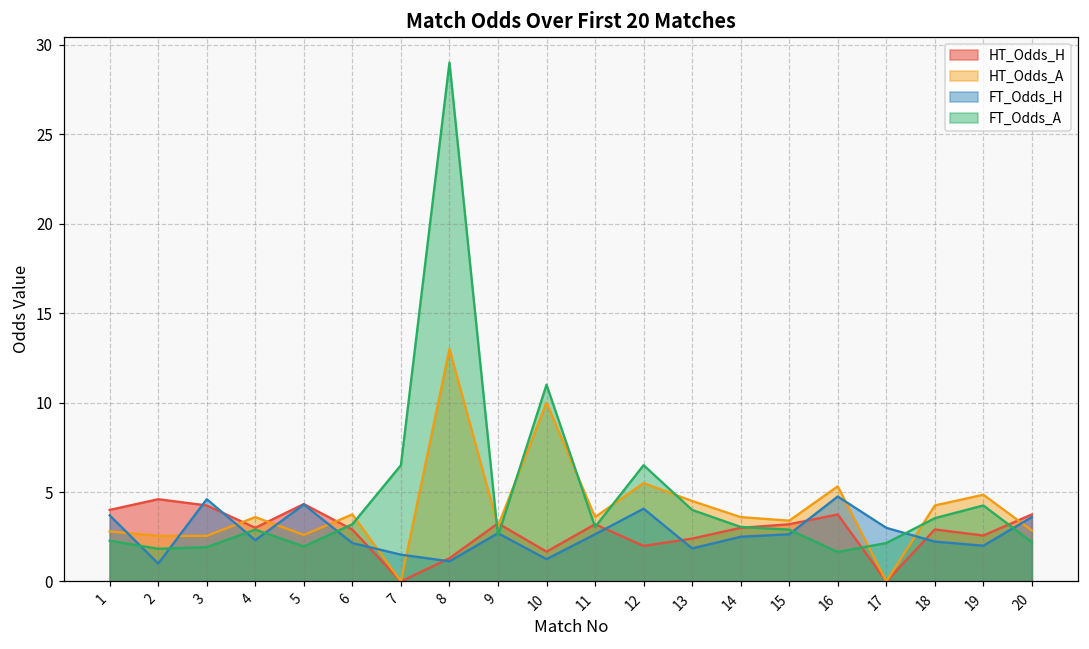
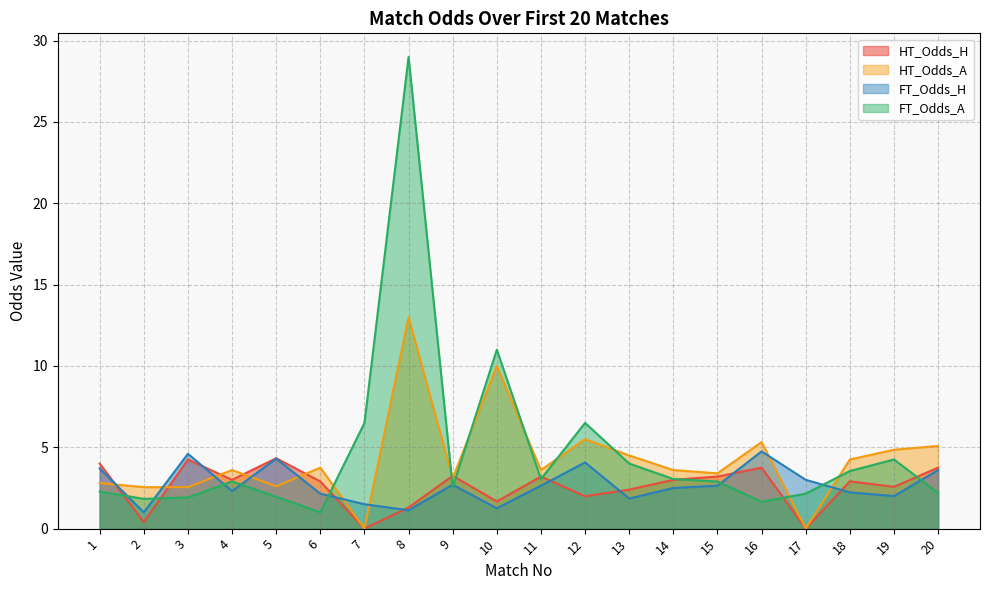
  {
    "HT_Odds_H": {
      "1": 4.0,
-     "2": 4.6,
+     "2": 0.4,
      "3": 4.3,
      "6": 2.9,
      "8": 1.3,
      "10": 1.7,
      "12": 2.0,
      "13": 2.4,
      "15": 3.2,
      "16": 3.8,
      "18": 2.9,
      "19": 2.6
    },
    "HT_Odds_A": {
      "1": 2.8,
      "2": 2.6,
      "3": 2.6,
      "4": 3.6,
      "5": 2.6,
      "6": 3.8,
      "8": 13.0,
      "10": 10.0,
      "11": 3.6,
      "12": 5.5,
      "13": 4.5,
      "14": 3.6,
      "15": 3.4,
      "16": 5.3,
      "18": 4.3,
      "19": 4.9,
-     "20": 2.9
+     "20": 5.1
    },
    "FT_Odds_H": {
      "1": 3.7,
      "2": 1.0,
      "3": 4.6,
      "4": 2.3,
      "6": 2.2,
      "7": 1.5,
      "8": 1.1,
      "10": 1.3,
      "11": 2.6,
      "12": 4.1,
      "13": 1.9,
      "14": 2.5,
      "15": 2.6,
      "16": 4.8,
      "17": 3.0,
      "18": 2.2,
      "19": 2.0
    },
    "FT_Odds_A": {
      "1": 2.3,
      "2": 1.8,
      "3": 1.9,
      "5": 2.0,
-     "6": 3.2,
+     "6": 1.0,
      "7": 6.5,
      "8": 29.0,
      "10": 11.0,
      "12": 6.5,
      "13": 4.0,
      "15": 2.9,
      "16": 1.7,
      "17": 2.2,
      "18": 3.5,
      "19": 4.3,
      "20": 2.2
    }
  }
